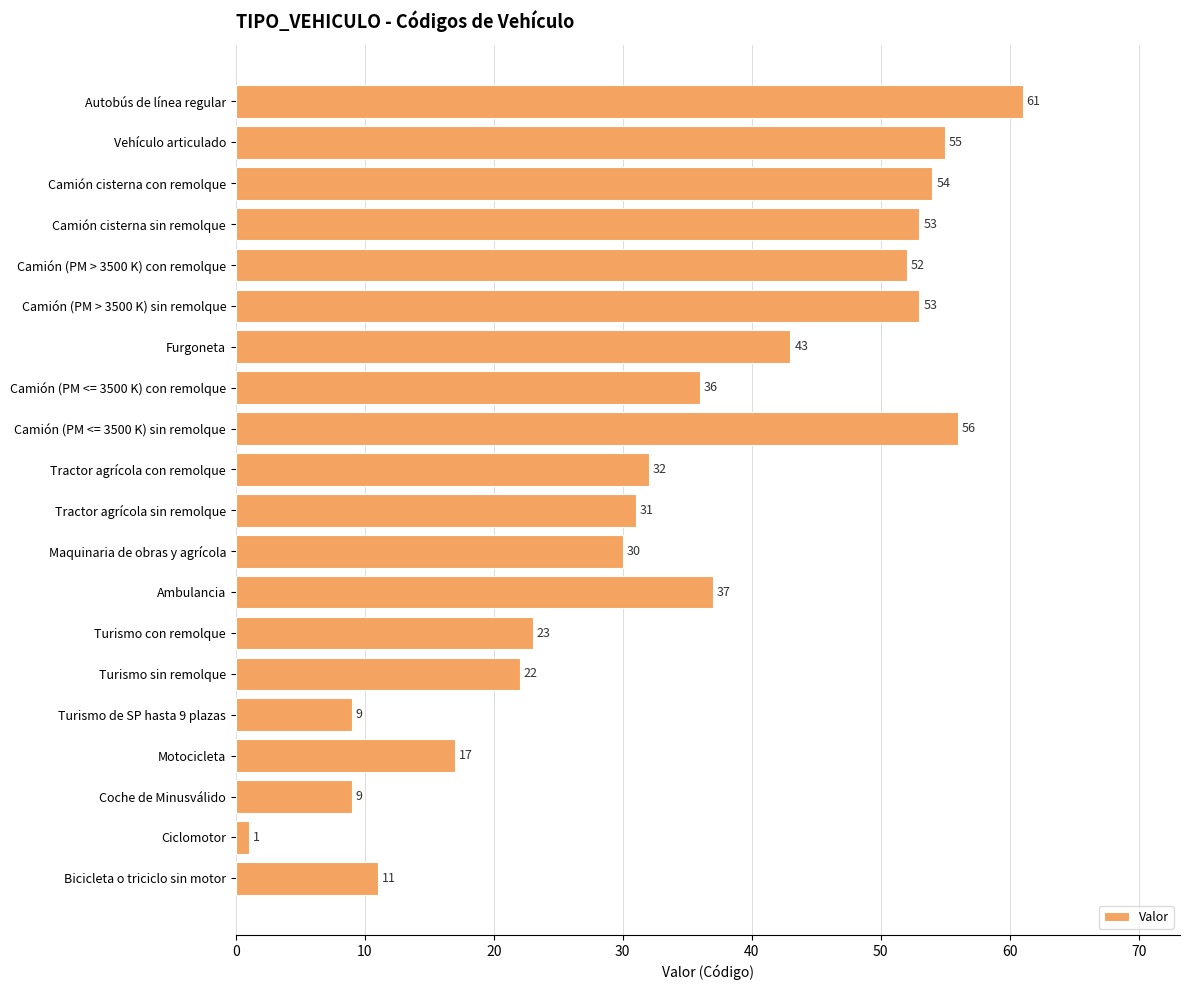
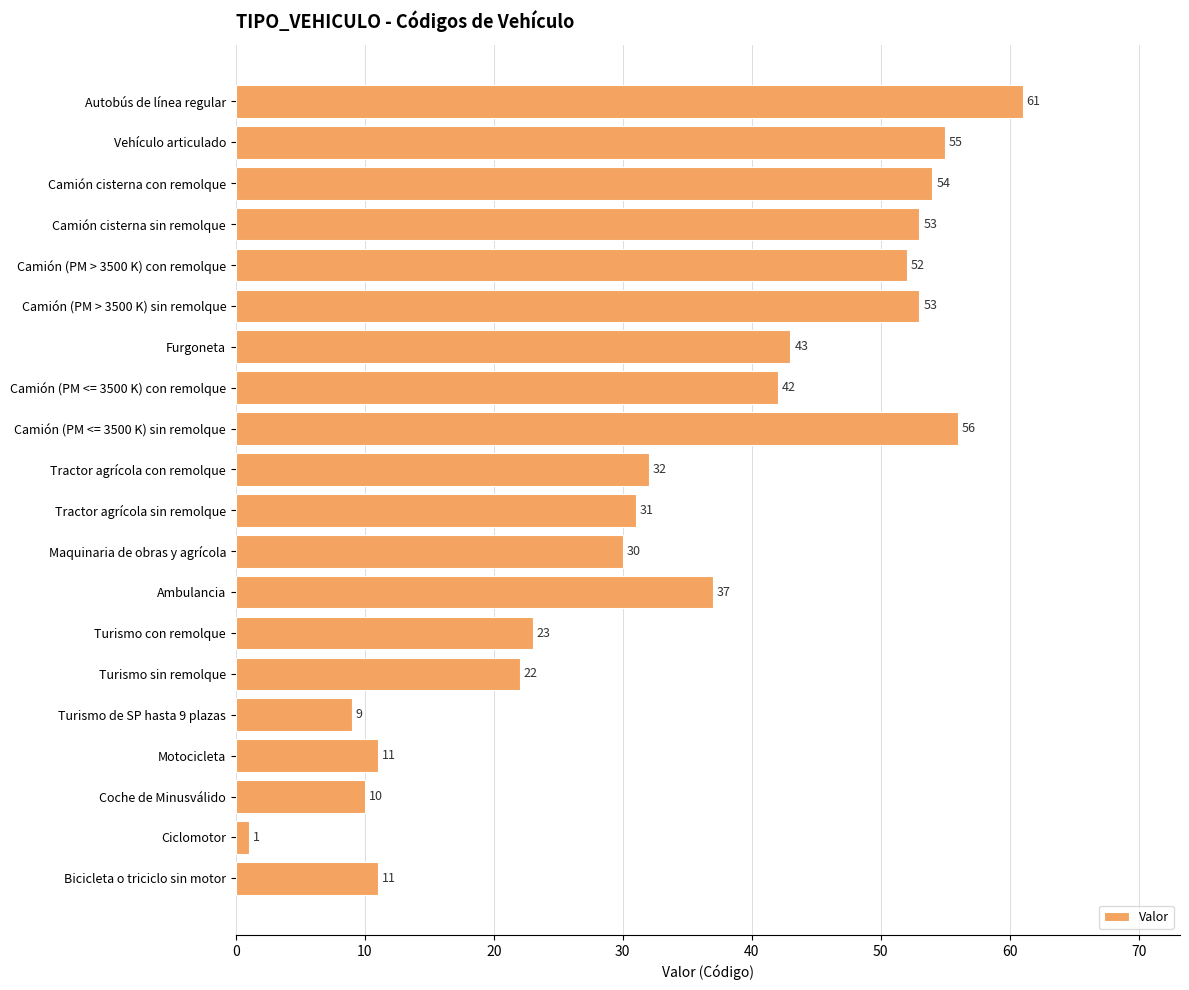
  {
    "Autobús de línea regular": 61,
    "Vehículo articulado": 55,
    "Camión cisterna con remolque": 54,
    "Camión cisterna sin remolque": 53,
    "Camión (PM > 3500 K) con remolque": 52,
    "Camión (PM > 3500 K) sin remolque": 53,
    "Furgoneta": 43,
-   "Camión (PM <= 3500 K) con remolque": 36,
+   "Camión (PM <= 3500 K) con remolque": 42,
    "Camión (PM <= 3500 K) sin remolque": 56,
    "Tractor agrícola con remolque": 32,
    "Tractor agrícola sin remolque": 31,
    "Maquinaria de obras y agrícola": 30,
    "Ambulancia": 37,
    "Turismo con remolque": 23,
    "Turismo sin remolque": 22,
    "Turismo de SP hasta 9 plazas": 9,
-   "Motocicleta": 17,
-   "Coche de Minusválido": 9,
+   "Motocicleta": 11,
+   "Coche de Minusválido": 10,
    "Ciclomotor": 1,
    "Bicicleta o triciclo sin motor": 11
  }
